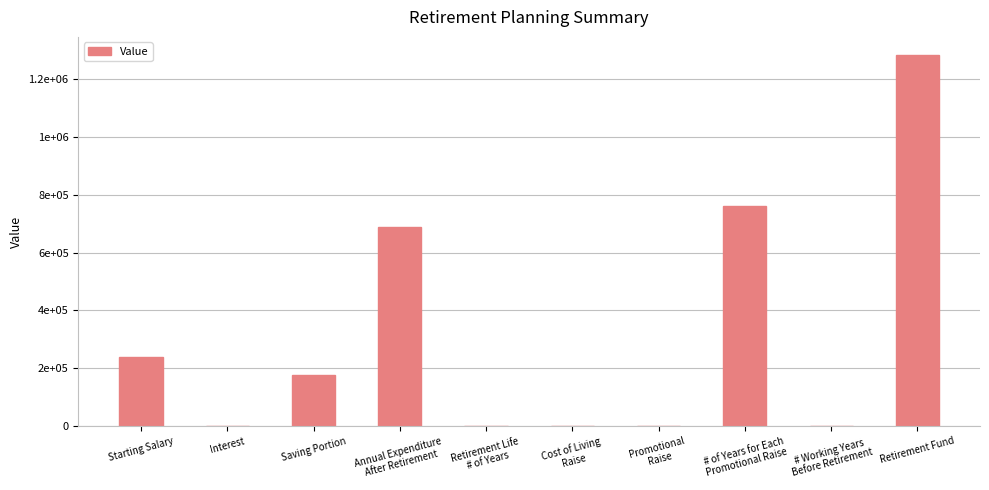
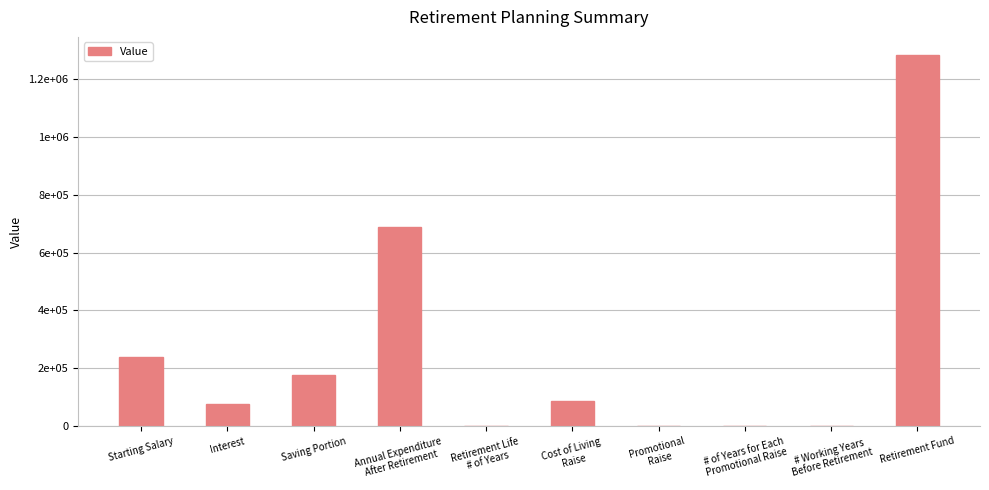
  {
    "Starting Salary": 240000,
-   "Interest": 0,
+   "Interest": 80000,
    "Saving Portion": 180000,
    "Annual Expenditure After Retirement": 690000,
-   "Cost of Living Raise": 0,
-   "# of Years for Each Promotional Raise": 760000,
+   "Cost of Living Raise": 90000,
+   "# of Years for Each Promotional Raise": 0,
    "Retirement Fund": 1280000
  }
